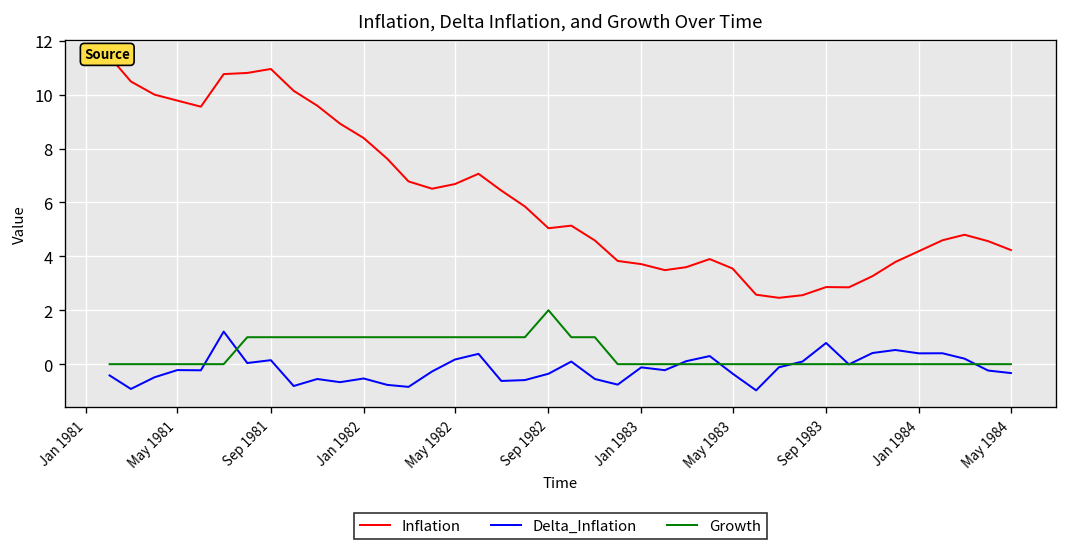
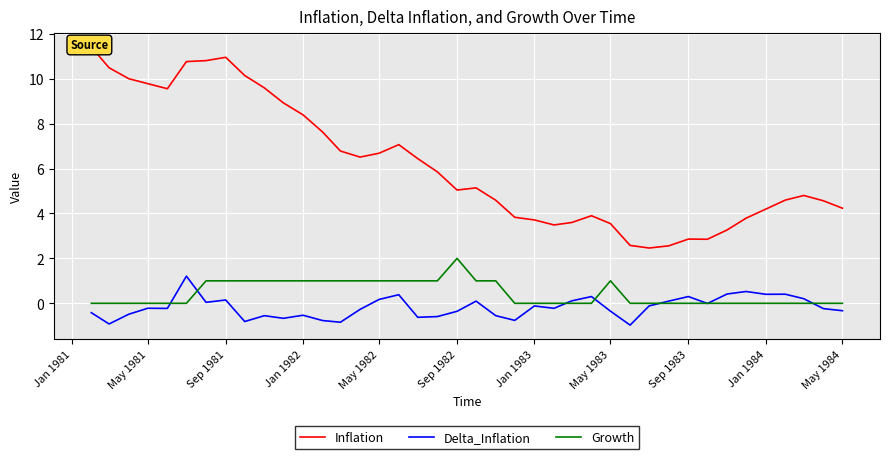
  {
    "Inflation": {
      "May 1981": 9.8,
      "Sep 1981": 11.0,
      "Jan 1982": 8.4,
      "May 1982": 6.7,
      "Sep 1982": 5.0,
      "Jan 1983": 3.7,
      "May 1983": 3.5,
      "Sep 1983": 2.9,
      "Jan 1984": 4.2,
      "May 1984": 4.2
    },
    "Delta_Inflation": {
      "May 1981": -0.2,
      "Sep 1981": 0.1,
      "Jan 1982": -0.5,
      "May 1982": 0.2,
      "Sep 1982": -0.4,
      "Jan 1983": -0.1,
      "May 1983": -0.3,
-     "Sep 1983": 0.8,
+     "Sep 1983": 0.3,
      "Jan 1984": 0.4,
      "May 1984": -0.3
    },
    "Growth": {
      "May 1981": 0,
      "Sep 1981": 1,
      "Jan 1982": 1,
      "May 1982": 1,
      "Sep 1982": 2,
      "Jan 1983": 0,
-     "May 1983": 0,
+     "May 1983": 1,
      "Sep 1983": 0,
      "Jan 1984": 0,
      "May 1984": 0
    }
  }
